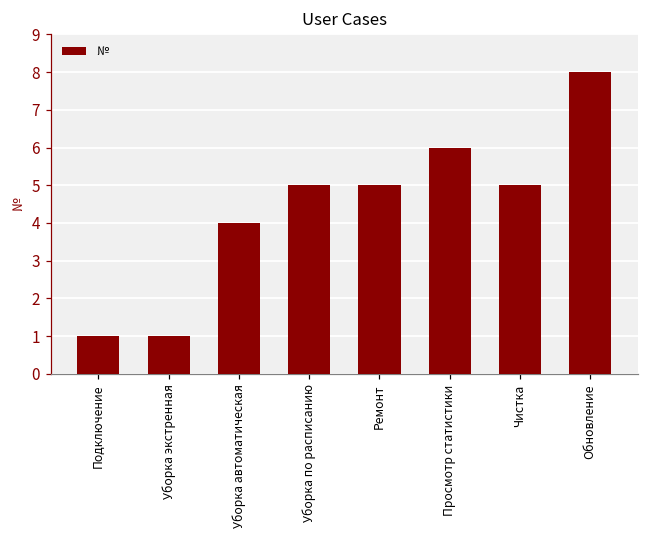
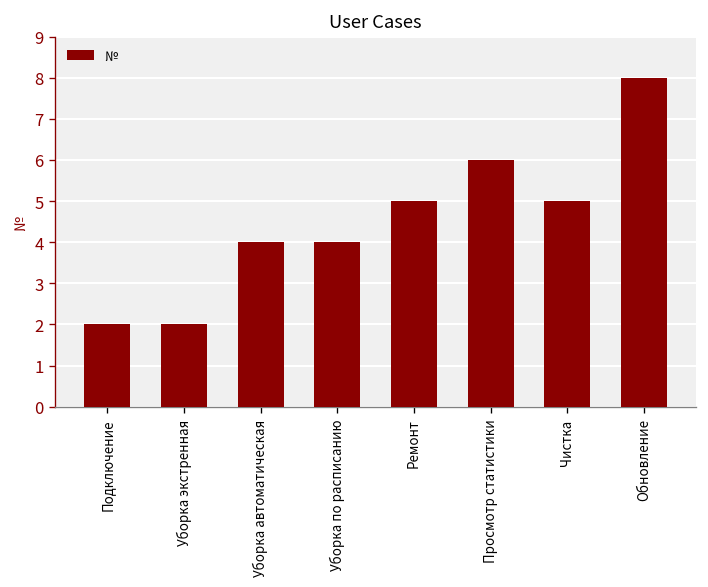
  {
-   "Подключение": 1,
-   "Уборка экстренная": 1,
+   "Подключение": 2,
+   "Уборка экстренная": 2,
    "Уборка автоматическая": 4,
-   "Уборка по расписанию": 5,
+   "Уборка по расписанию": 4,
    "Ремонт": 5,
    "Просмотр статистики": 6,
    "Чистка": 5,
    "Обновление": 8
  }
